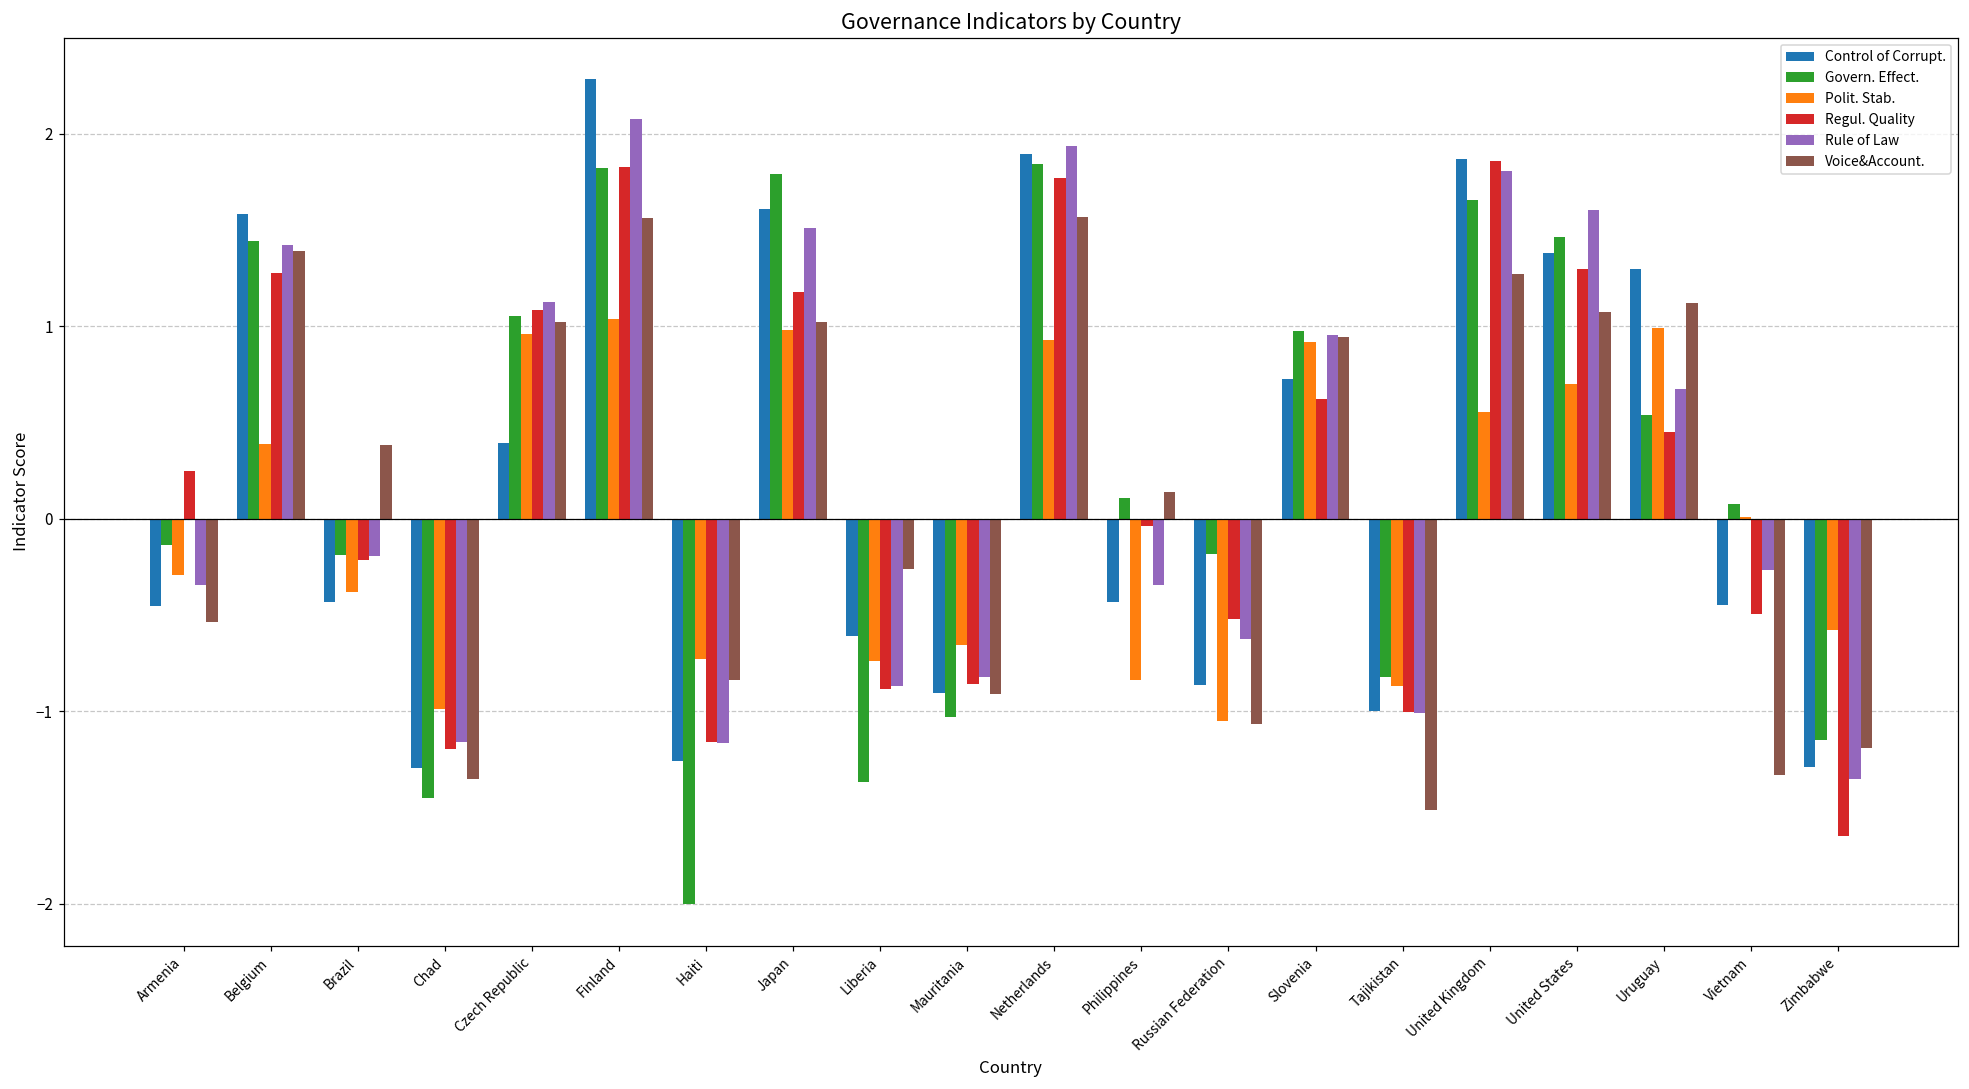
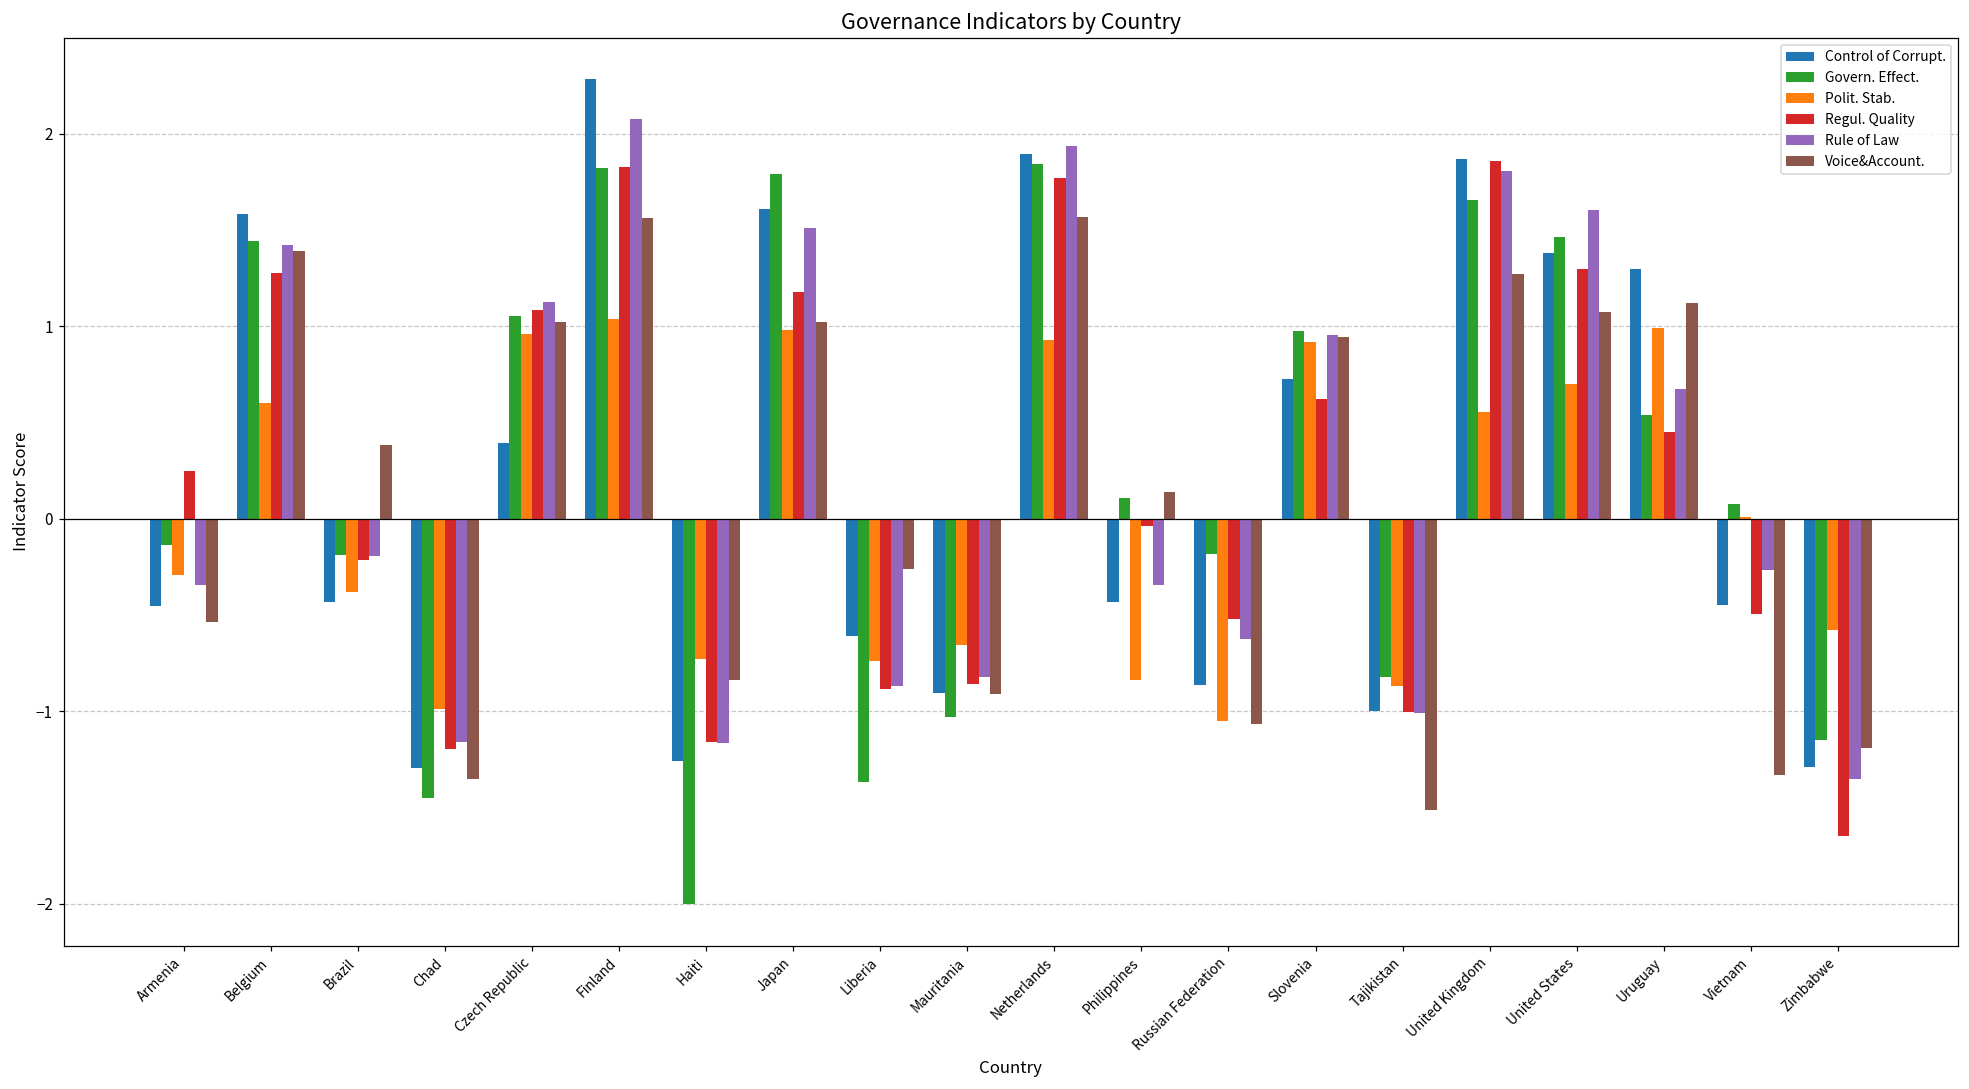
  {
    "Control of Corrupt.": {
      "Armenia": -0.45,
      "Belgium": 1.58,
      "Brazil": -0.43,
      "Chad": -1.29,
      "Czech Republic": 0.39,
      "Finland": 2.28,
      "Haiti": -1.26,
      "Japan": 1.61,
      "Liberia": -0.61,
      "Mauritania": -0.91,
      "Netherlands": 1.89,
      "Philippines": -0.43,
      "Russian Federation": -0.86,
      "Slovenia": 0.73,
      "Tajikistan": -1.00,
      "United Kingdom": 1.87,
      "United States": 1.38,
      "Uruguay": 1.30,
      "Vietnam": -0.45,
      "Zimbabwe": -1.29
    },
    "Govern. Effect.": {
      "Armenia": -0.14,
      "Belgium": 1.44,
      "Brazil": -0.19,
      "Chad": -1.45,
      "Czech Republic": 1.05,
      "Finland": 1.82,
      "Haiti": -2.00,
      "Japan": 1.79,
      "Liberia": -1.37,
      "Mauritania": -1.03,
      "Netherlands": 1.84,
      "Philippines": 0.11,
      "Russian Federation": -0.18,
      "Slovenia": 0.97,
      "Tajikistan": -0.82,
      "United Kingdom": 1.66,
      "United States": 1.46,
      "Uruguay": 0.54,
      "Vietnam": 0.08,
      "Zimbabwe": -1.15
    },
    "Polit. Stab.": {
      "Armenia": -0.29,
-     "Belgium": 0.39,
+     "Belgium": 0.60,
      "Brazil": -0.38,
      "Chad": -0.99,
      "Czech Republic": 0.96,
      "Finland": 1.04,
      "Haiti": -0.73,
      "Japan": 0.98,
      "Liberia": -0.74,
      "Mauritania": -0.66,
      "Netherlands": 0.93,
      "Philippines": -0.84,
      "Russian Federation": -1.05,
      "Slovenia": 0.92,
      "Tajikistan": -0.87,
      "United Kingdom": 0.56,
      "United States": 0.70,
      "Uruguay": 0.99,
      "Zimbabwe": -0.58
    },
    "Regul. Quality": {
      "Armenia": 0.25,
      "Belgium": 1.28,
      "Brazil": -0.21,
      "Chad": -1.20,
      "Czech Republic": 1.08,
      "Finland": 1.83,
      "Haiti": -1.16,
      "Japan": 1.18,
      "Liberia": -0.88,
      "Mauritania": -0.86,
      "Netherlands": 1.77,
      "Philippines": -0.04,
      "Russian Federation": -0.52,
      "Slovenia": 0.62,
      "Tajikistan": -1.01,
      "United Kingdom": 1.86,
      "United States": 1.30,
      "Uruguay": 0.45,
      "Vietnam": -0.50,
      "Zimbabwe": -1.65
    },
    "Rule of Law": {
      "Armenia": -0.34,
      "Belgium": 1.42,
      "Brazil": -0.19,
      "Chad": -1.16,
      "Czech Republic": 1.12,
      "Finland": 2.07,
      "Haiti": -1.17,
      "Japan": 1.51,
      "Liberia": -0.87,
      "Mauritania": -0.82,
      "Netherlands": 1.93,
      "Philippines": -0.35,
      "Russian Federation": -0.62,
      "Slovenia": 0.95,
      "Tajikistan": -1.01,
      "United Kingdom": 1.81,
      "United States": 1.60,
      "Uruguay": 0.68,
      "Vietnam": -0.27,
      "Zimbabwe": -1.35
    },
    "Voice&Account.": {
      "Armenia": -0.54,
      "Belgium": 1.39,
      "Brazil": 0.38,
      "Chad": -1.35,
      "Czech Republic": 1.02,
      "Finland": 1.56,
      "Haiti": -0.84,
      "Japan": 1.02,
      "Liberia": -0.26,
      "Mauritania": -0.91,
      "Netherlands": 1.57,
      "Philippines": 0.14,
      "Russian Federation": -1.07,
      "Slovenia": 0.95,
      "Tajikistan": -1.51,
      "United Kingdom": 1.27,
      "United States": 1.08,
      "Uruguay": 1.12,
      "Vietnam": -1.33,
      "Zimbabwe": -1.19
    }
  }
